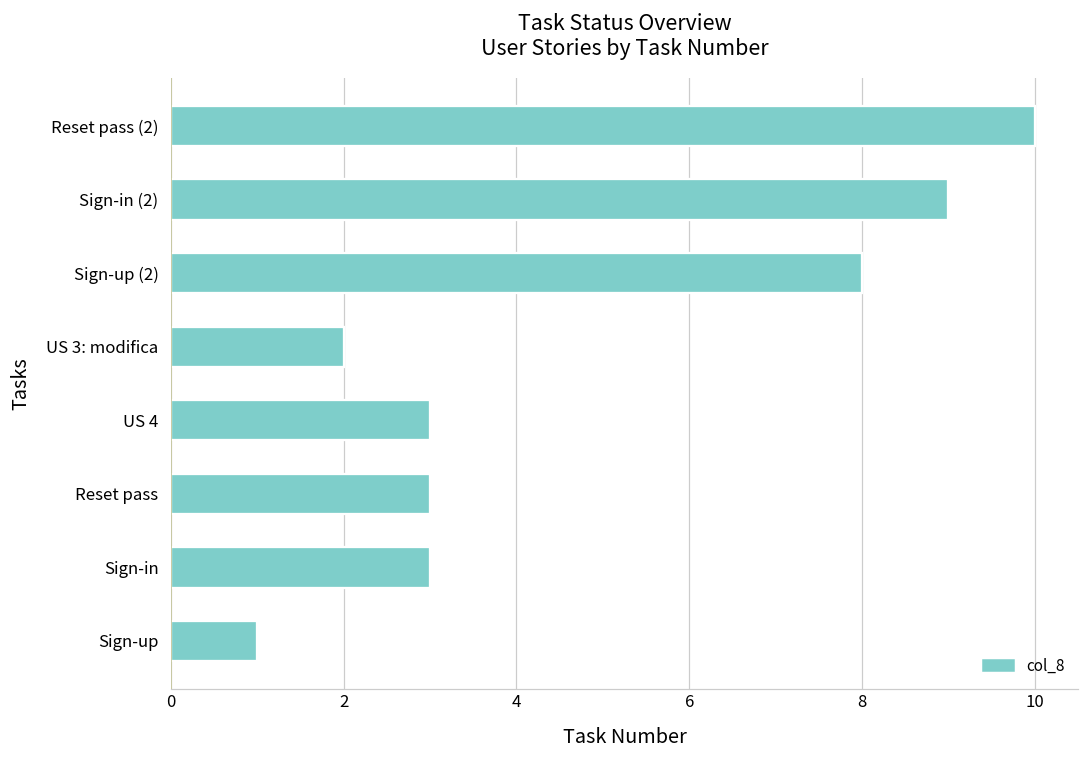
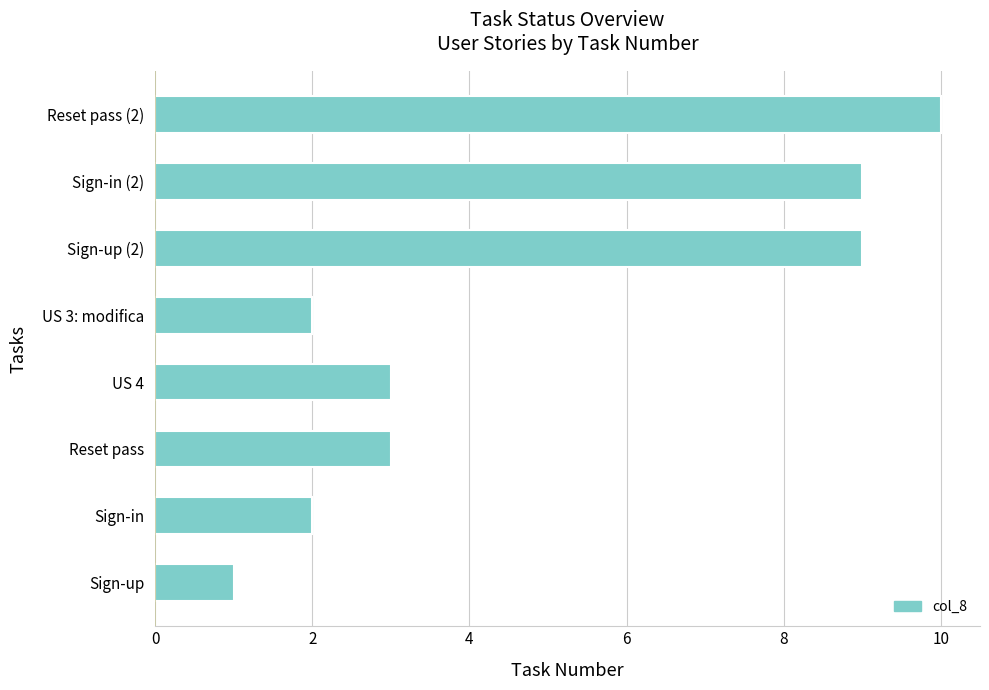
  {
    "Reset pass (2)": 10,
    "Sign-in (2)": 9,
-   "Sign-up (2)": 8,
+   "Sign-up (2)": 9,
    "US 3: modifica": 2,
    "US 4": 3,
    "Reset pass": 3,
-   "Sign-in": 3,
+   "Sign-in": 2,
    "Sign-up": 1
  }
